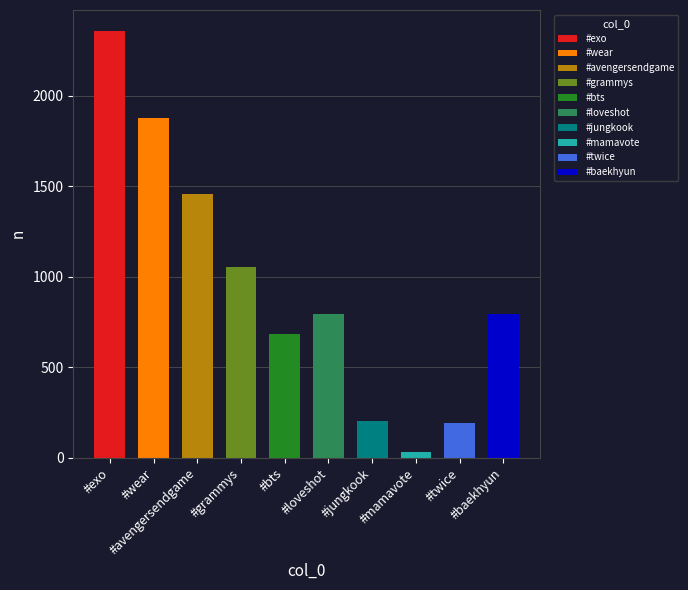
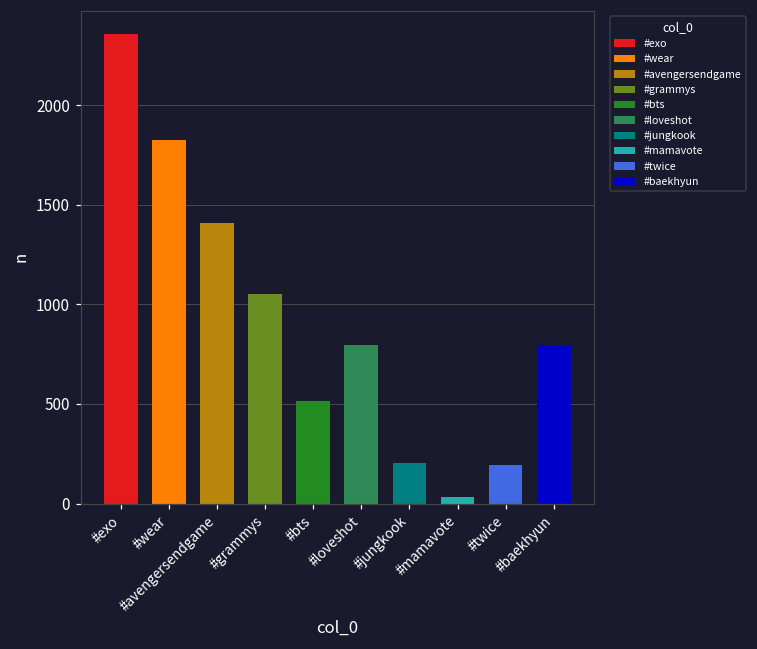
  {
    "#exo": 2360,
-   "#wear": 1880,
-   "#avengersendgame": 1460,
+   "#wear": 1830,
+   "#avengersendgame": 1410,
    "#grammys": 1050,
-   "#bts": 690,
+   "#bts": 520,
    "#loveshot": 800,
    "#jungkook": 200,
    "#mamavote": 30,
    "#twice": 190,
    "#baekhyun": 800
  }
